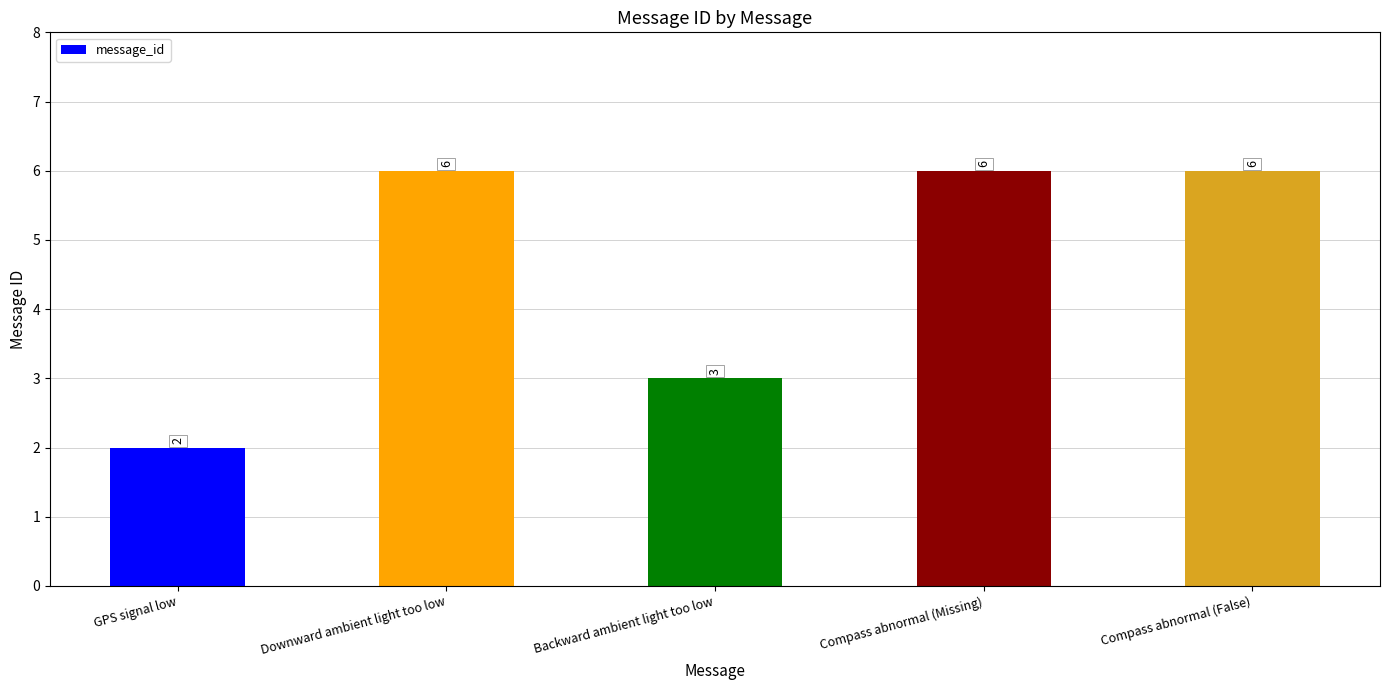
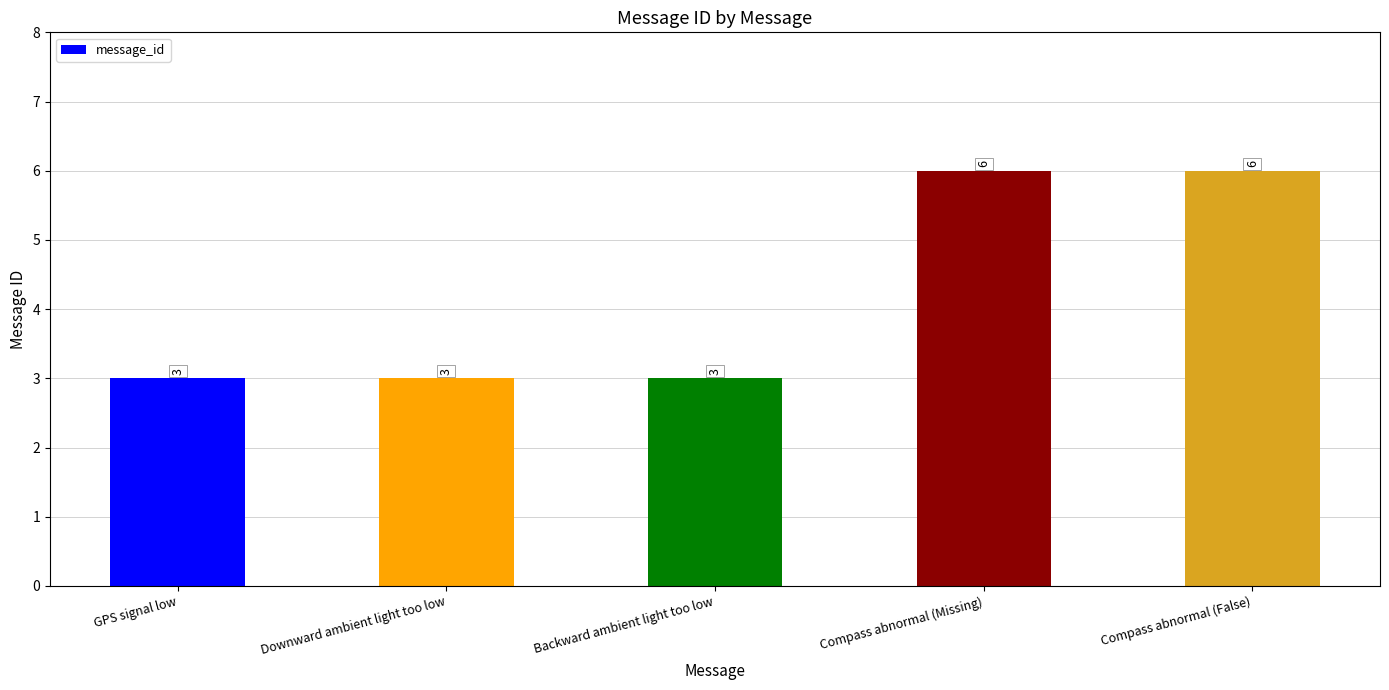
  {
-   "GPS signal low": 2,
-   "Downward ambient light too low": 6
+   "GPS signal low": 3,
+   "Downward ambient light too low": 3
  }
